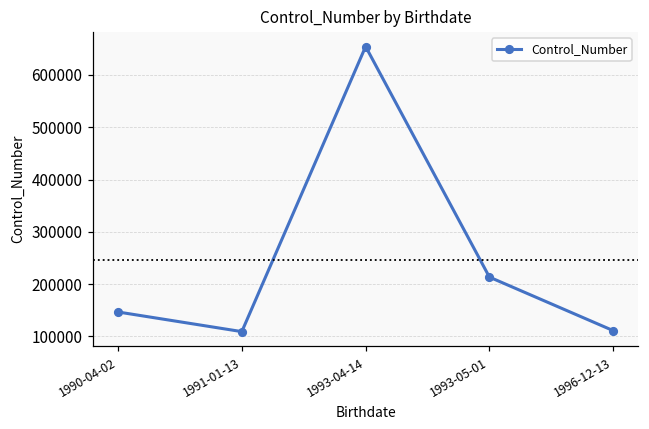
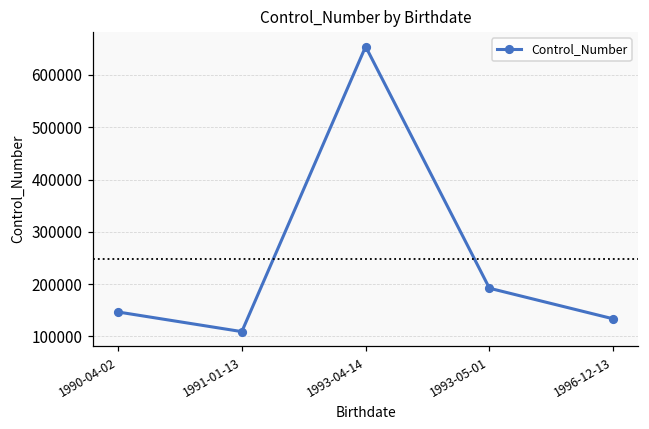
  {
    "1990-04-02": 150000,
    "1991-01-13": 110000,
    "1993-04-14": 650000,
-   "1993-05-01": 210000,
-   "1996-12-13": 110000
+   "1993-05-01": 190000,
+   "1996-12-13": 130000
  }
